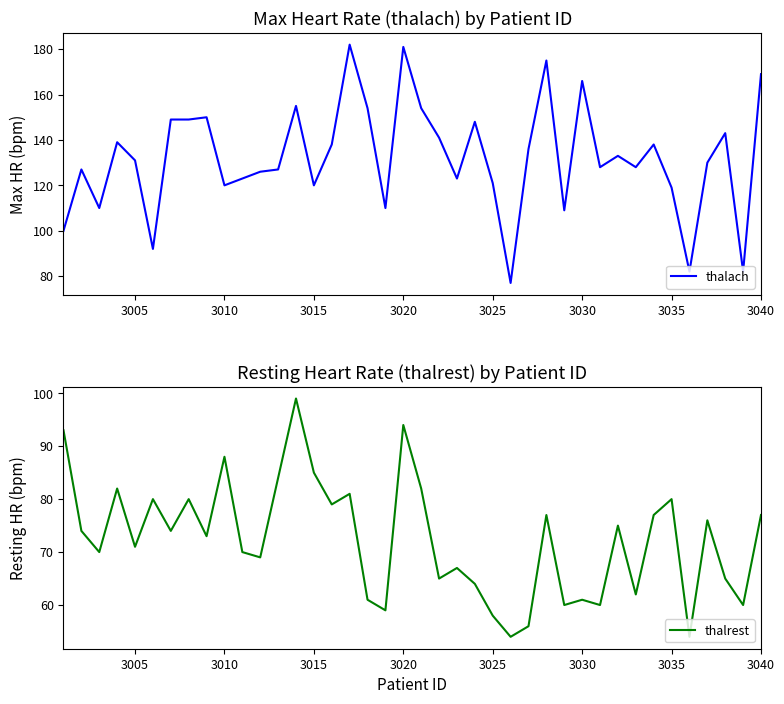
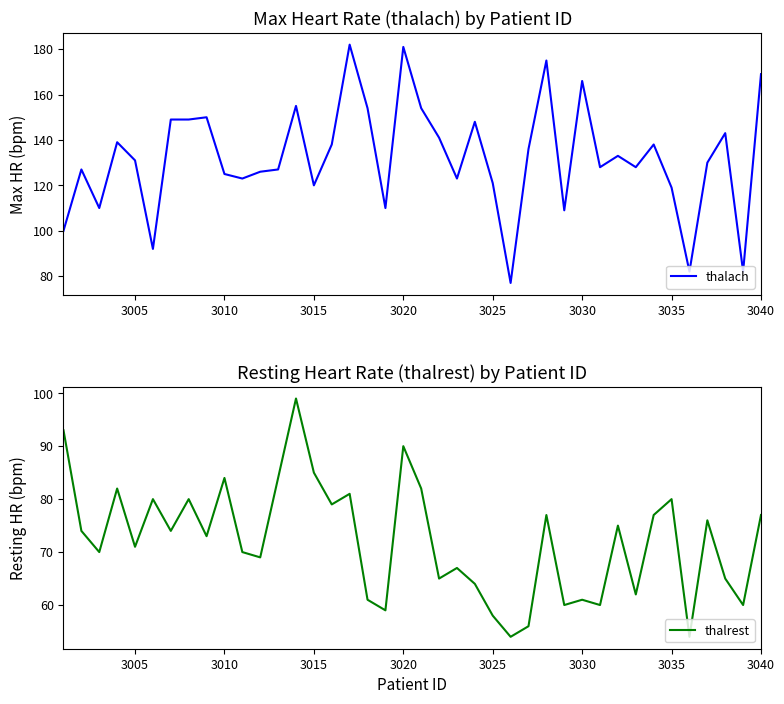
  {
    "Max Heart Rate (thalach) by Patient ID": {
      "3005": 131,
-     "3010": 120,
+     "3010": 125,
      "3015": 120,
      "3020": 181,
      "3025": 121,
      "3030": 166,
      "3035": 119,
      "3040": 169
    },
    "Resting Heart Rate (thalrest) by Patient ID": {
      "3005": 71,
-     "3010": 88,
+     "3010": 84,
      "3015": 85,
-     "3020": 94,
+     "3020": 90,
      "3025": 58,
      "3030": 61,
      "3035": 80,
      "3040": 77
    }
  }
